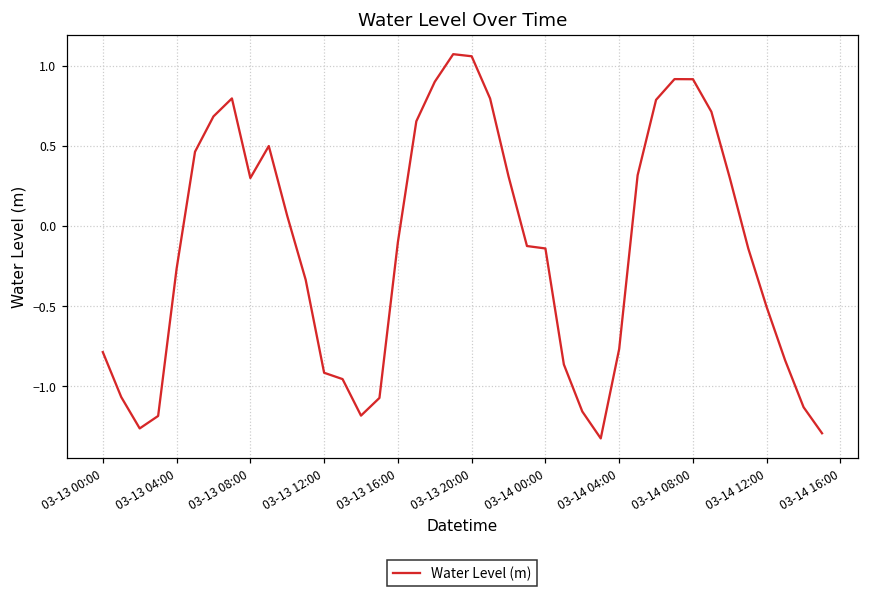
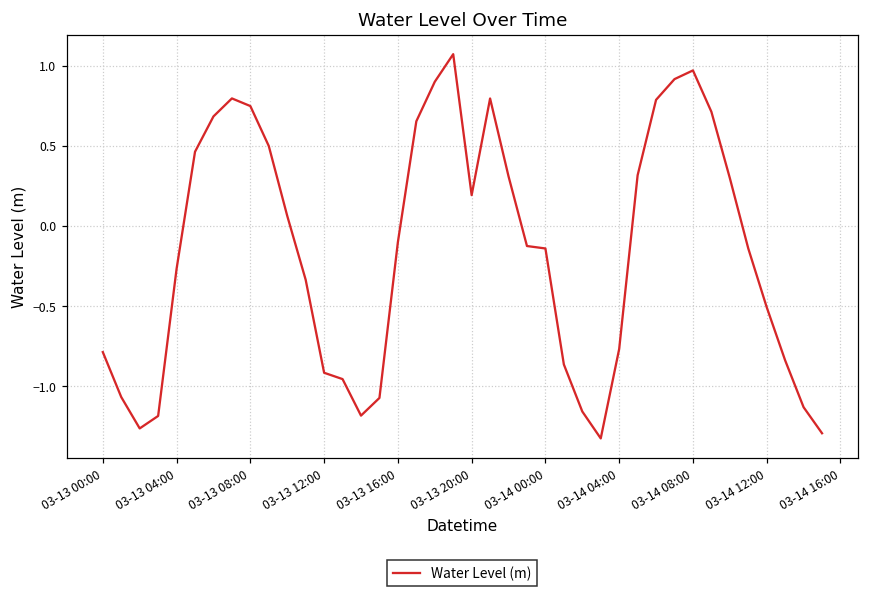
  {
    "03-13 00:00": -0.79,
    "03-13 04:00": -0.27,
-   "03-13 08:00": 0.30,
+   "03-13 08:00": 0.75,
    "03-13 12:00": -0.92,
    "03-13 16:00": -0.10,
-   "03-13 20:00": 1.06,
+   "03-13 20:00": 0.19,
    "03-14 00:00": -0.14,
    "03-14 04:00": -0.77,
-   "03-14 08:00": 0.92,
+   "03-14 08:00": 0.97,
    "03-14 12:00": -0.51
  }
